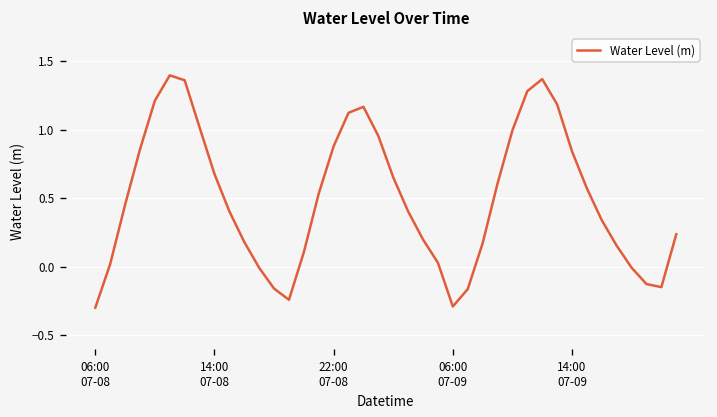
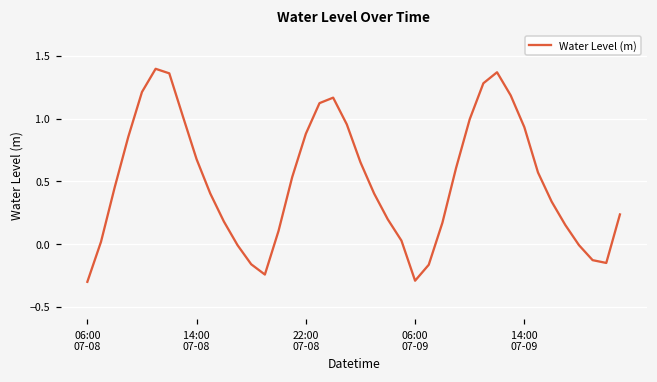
  {
    "06:00 07-08": -0.30,
    "14:00 07-08": 0.68,
    "22:00 07-08": 0.88,
    "06:00 07-09": -0.29,
-   "14:00 07-09": 0.84
+   "14:00 07-09": 0.93
  }
